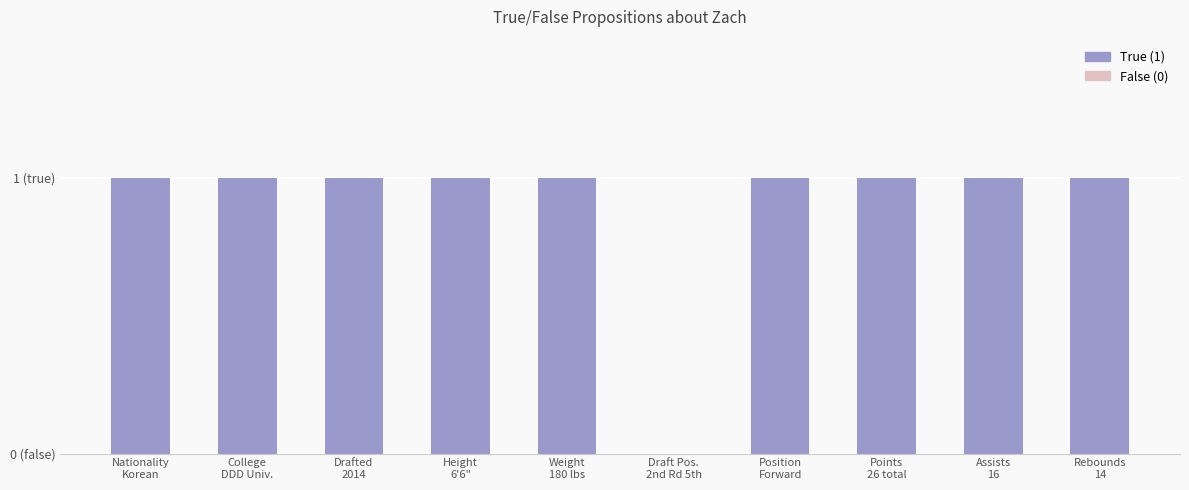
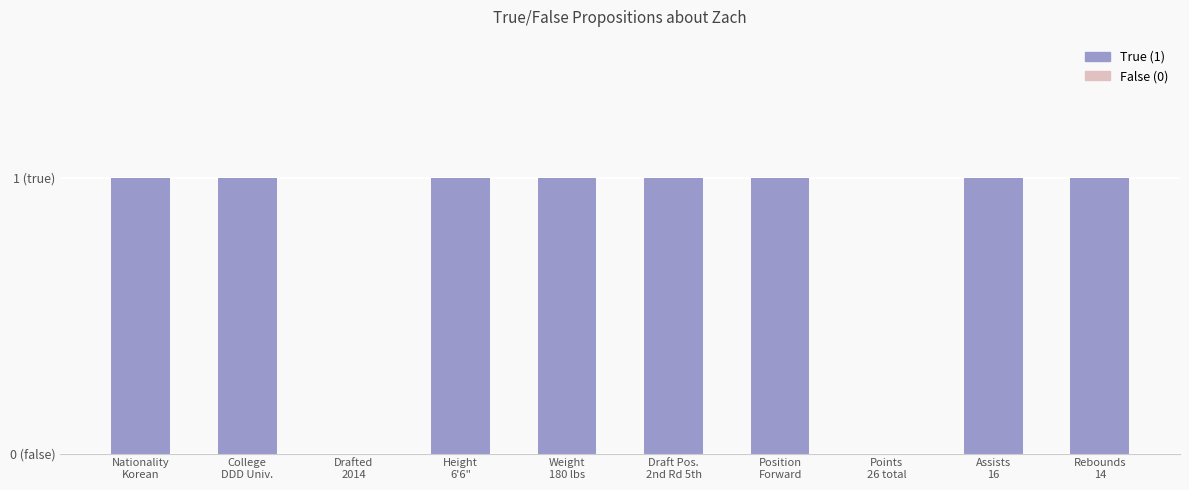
  {
    "Nationality Korean": "1 (true)",
    "College DDD Univ.": "1 (true)",
-   "Drafted 2014": "1 (true)",
+   "Drafted 2014": "0 (true)",
    "Height 6'6\"": "1 (true)",
    "Weight 180 lbs": "1 (true)",
-   "Draft Pos. 2nd Rd 5th": "0 (true)",
+   "Draft Pos. 2nd Rd 5th": "1 (true)",
    "Position Forward": "1 (true)",
-   "Points 26 total": "1 (true)",
+   "Points 26 total": "0 (true)",
    "Assists 16": "1 (true)",
    "Rebounds 14": "1 (true)"
  }
